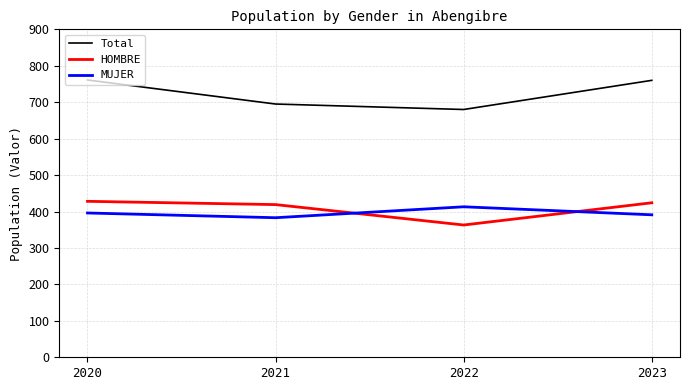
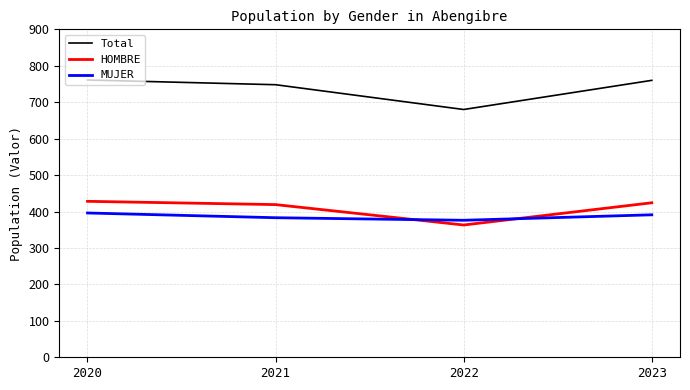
  {
    "Total": {
-     "2021": 700,
+     "2021": 750,
      "2022": 680,
      "2023": 760
    },
    "HOMBRE": {
      "2020": 430,
      "2021": 420,
      "2022": 360,
      "2023": 420
    },
    "MUJER": {
      "2020": 400,
      "2021": 380,
-     "2022": 410,
+     "2022": 380,
      "2023": 390
    }
  }
